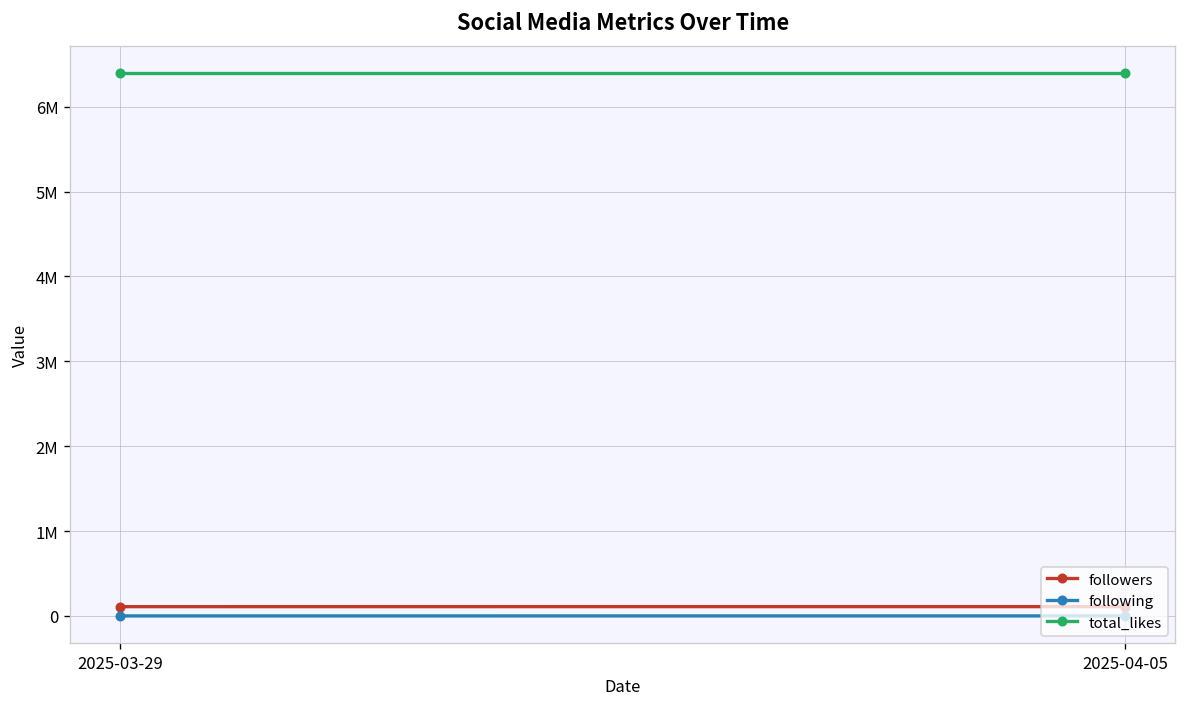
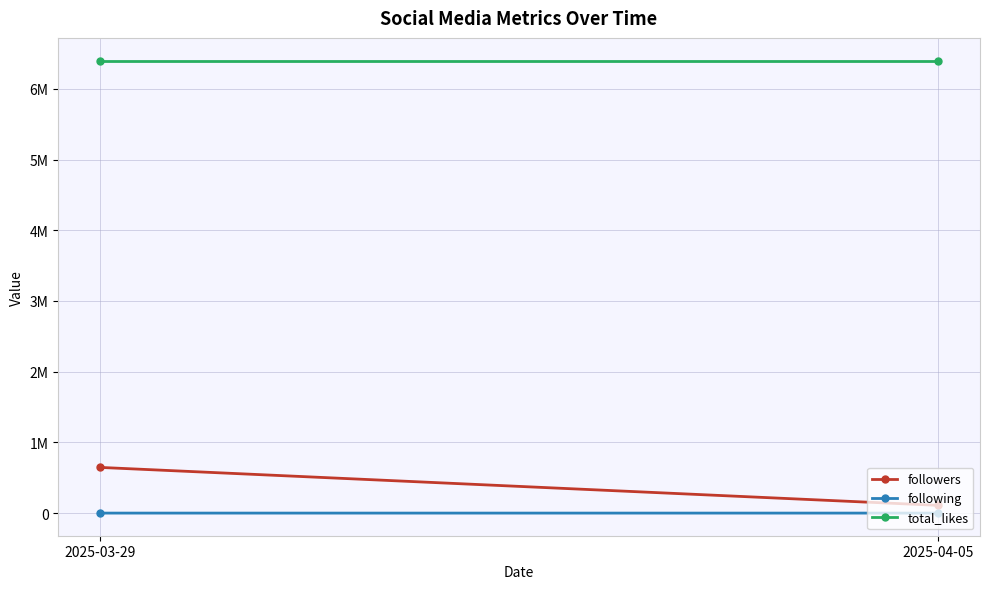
  {
    "followers": {
-     "2025-03-29": 100000
+     "2025-03-29": 600000
    },
    "following": {
      "2025-03-29": 0
    },
    "total_likes": {
      "2025-03-29": 6400000,
      "2025-04-05": 6400000
    }
  }
